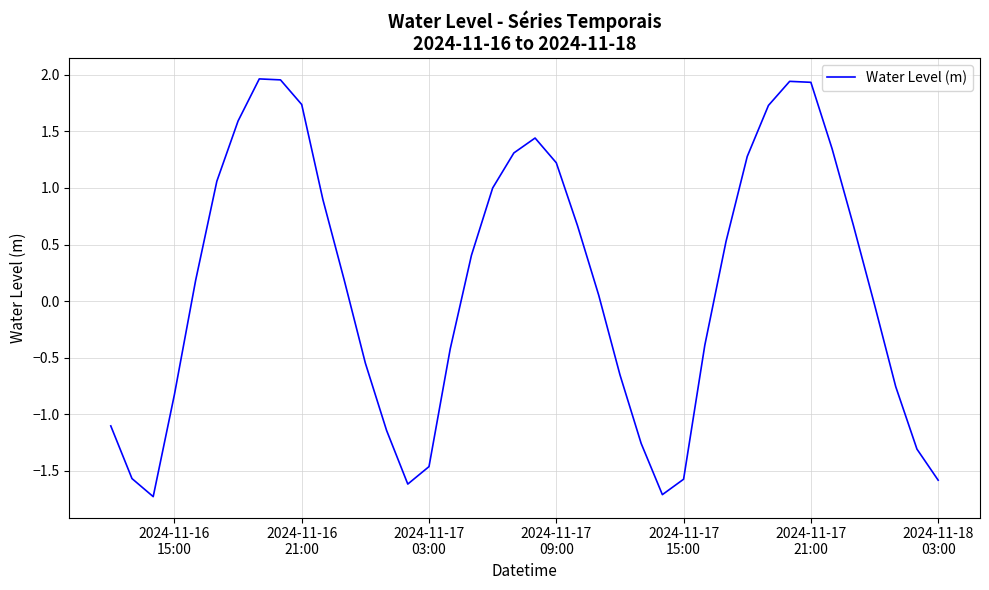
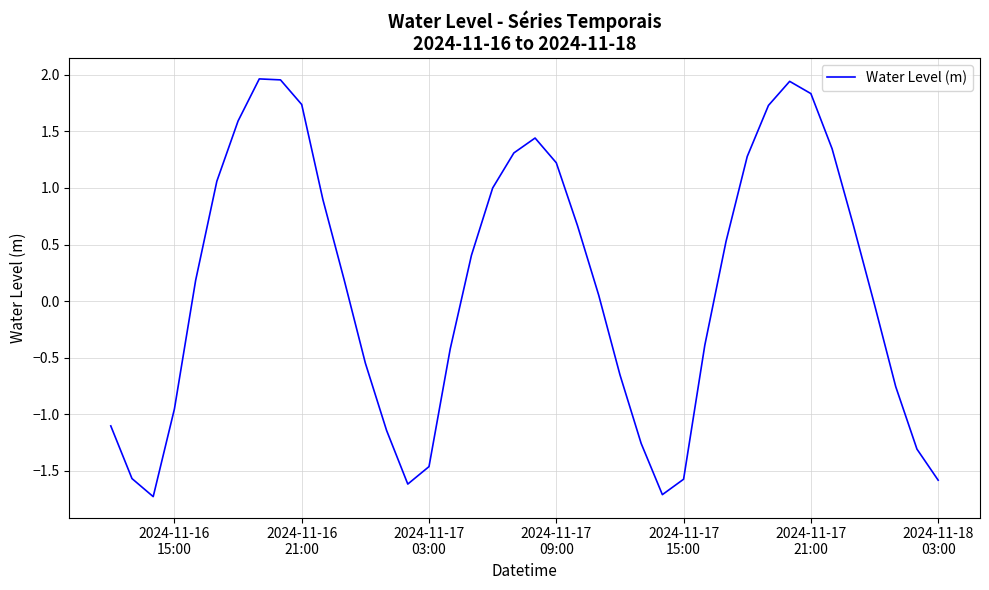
  {
-   "2024-11-16 15:00": -0.83,
+   "2024-11-16 15:00": -0.95,
    "2024-11-16 21:00": 1.74,
    "2024-11-17 03:00": -1.46,
    "2024-11-17 09:00": 1.22,
    "2024-11-17 15:00": -1.57,
-   "2024-11-17 21:00": 1.93,
+   "2024-11-17 21:00": 1.83,
    "2024-11-18 03:00": -1.58
  }
